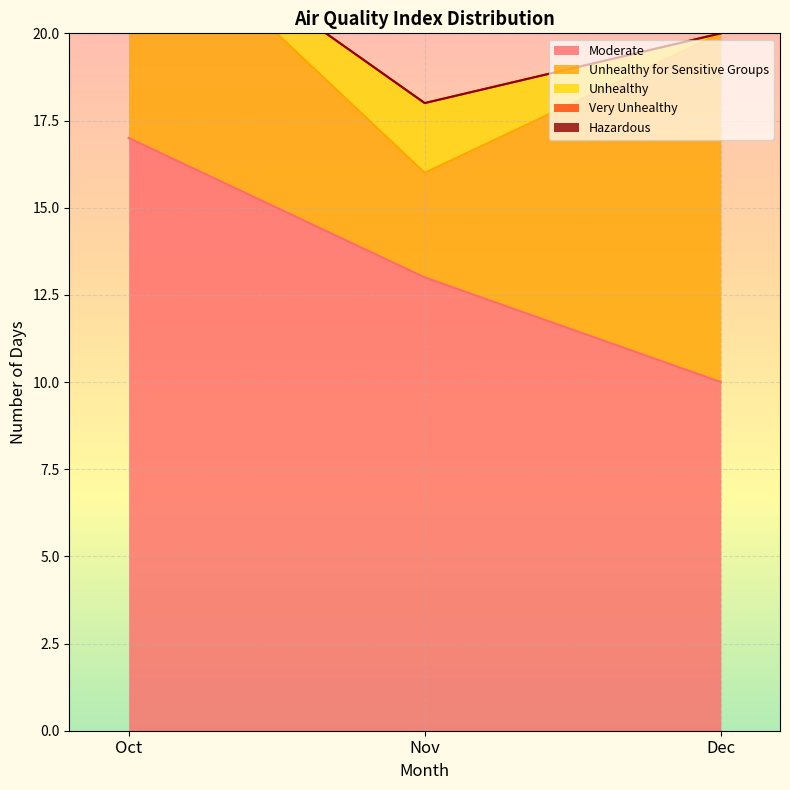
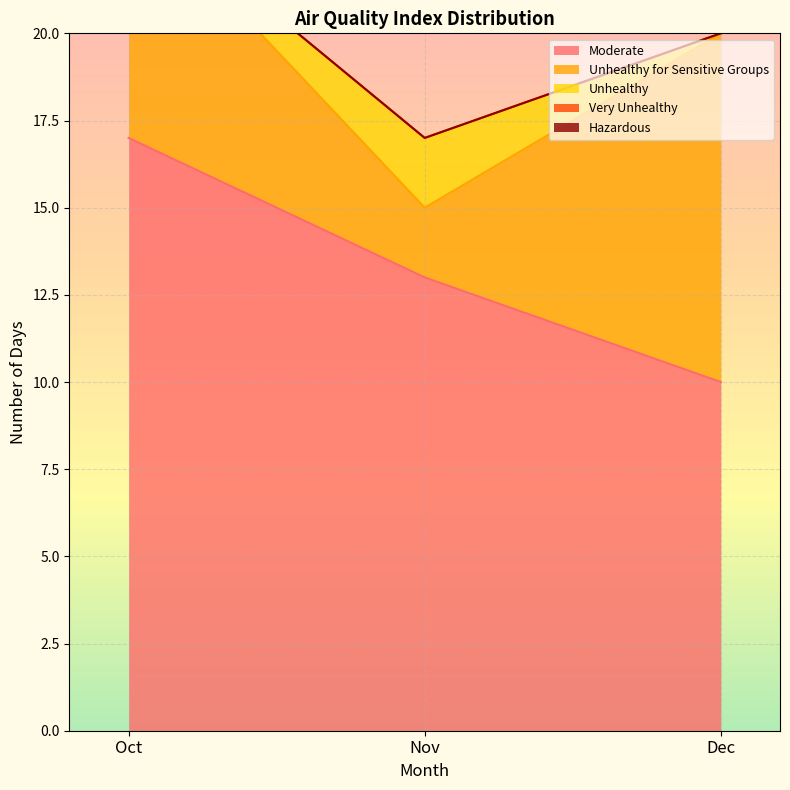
  {
    "Moderate": {
      "Oct": 17,
      "Nov": 13,
      "Dec": 10
    },
    "Unhealthy for Sensitive Groups": {
-     "Nov": 3
+     "Nov": 2
    }
  }
